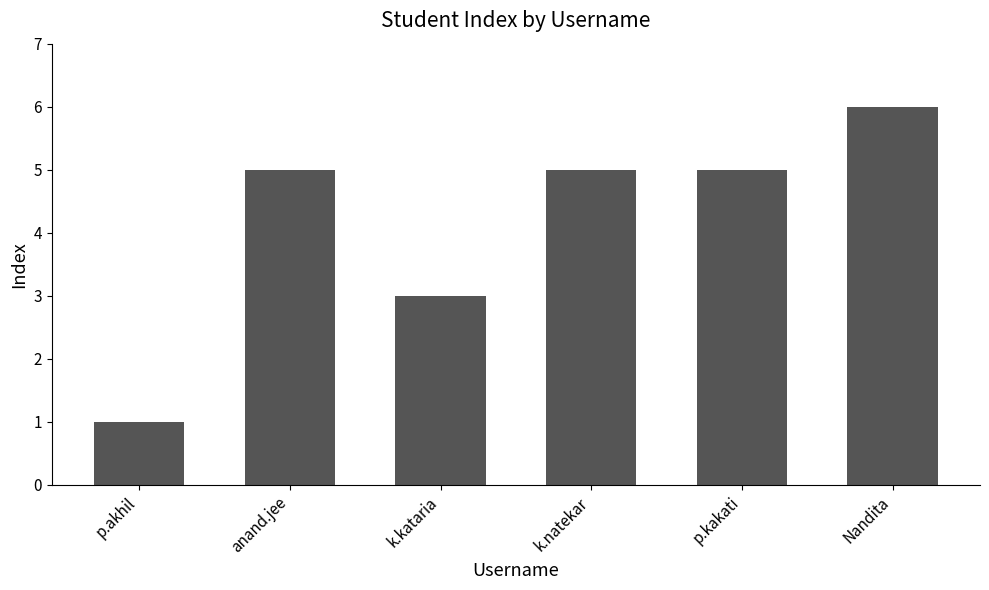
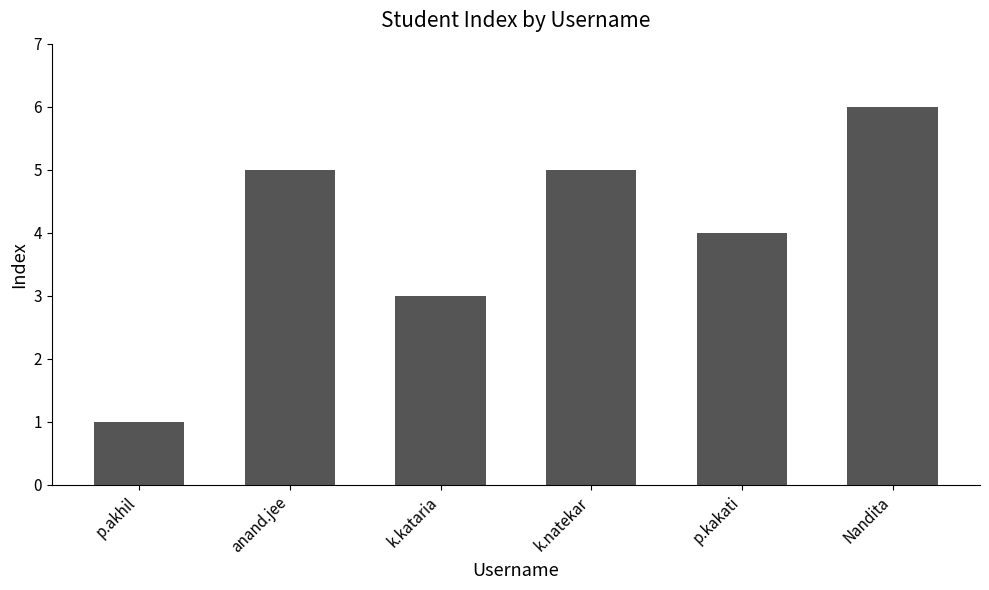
  {
    "p.akhil": 1,
    "anand.jee": 5,
    "k.kataria": 3,
    "k.natekar": 5,
-   "p.kakati": 5,
+   "p.kakati": 4,
    "Nandita": 6
  }
